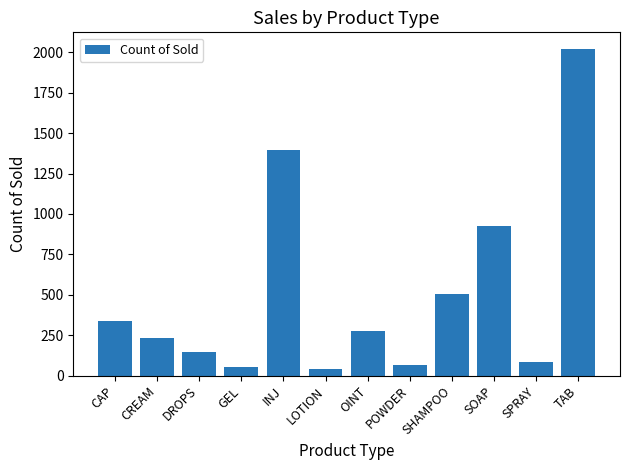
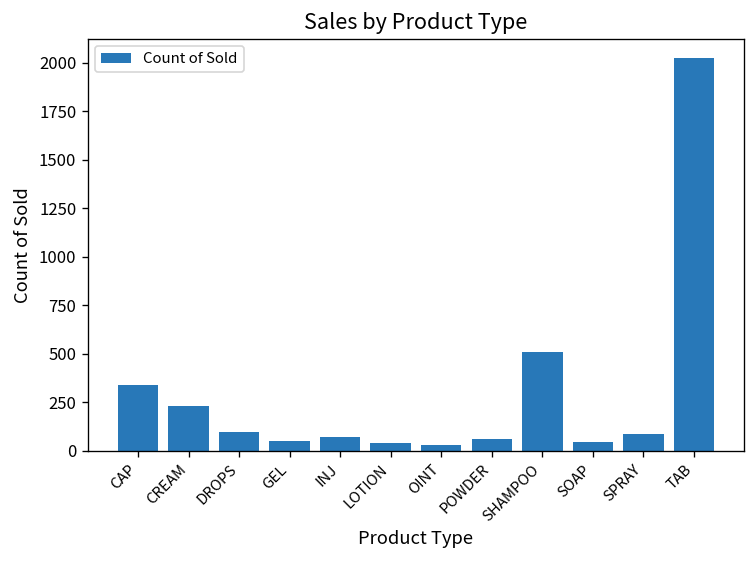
  {
    "CAP": 340,
    "CREAM": 230,
-   "DROPS": 150,
+   "DROPS": 100,
    "GEL": 50,
-   "INJ": 1400,
+   "INJ": 70,
    "LOTION": 40,
-   "OINT": 270,
+   "OINT": 30,
    "POWDER": 60,
    "SHAMPOO": 510,
-   "SOAP": 930,
+   "SOAP": 40,
    "SPRAY": 80,
    "TAB": 2020
  }
